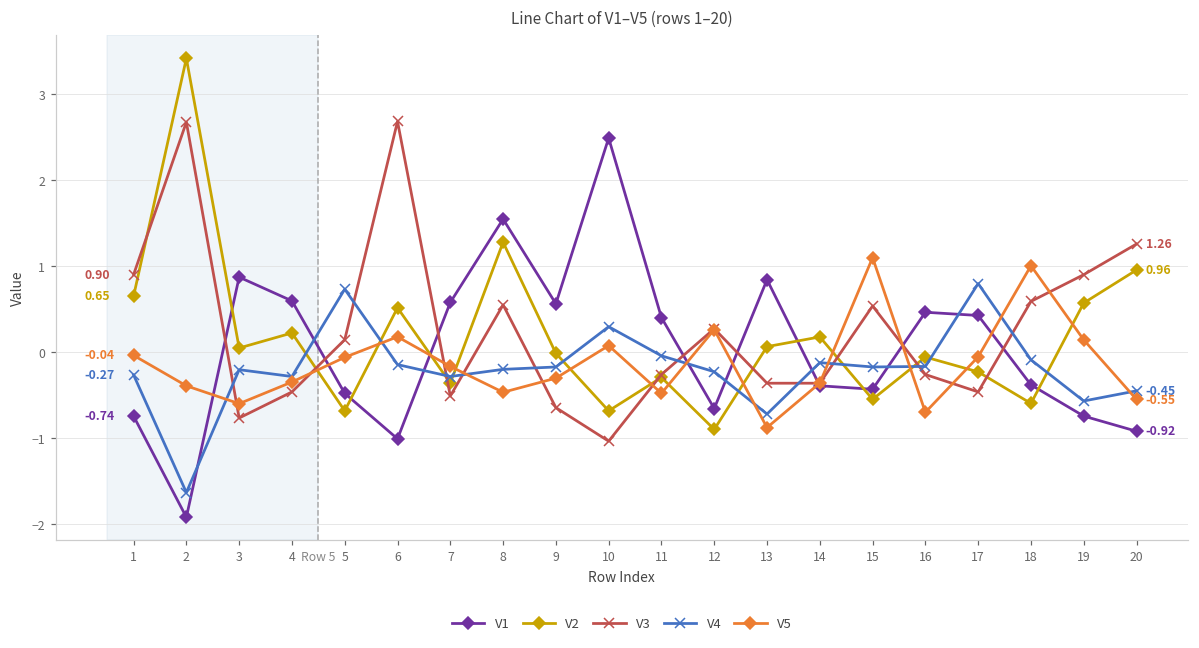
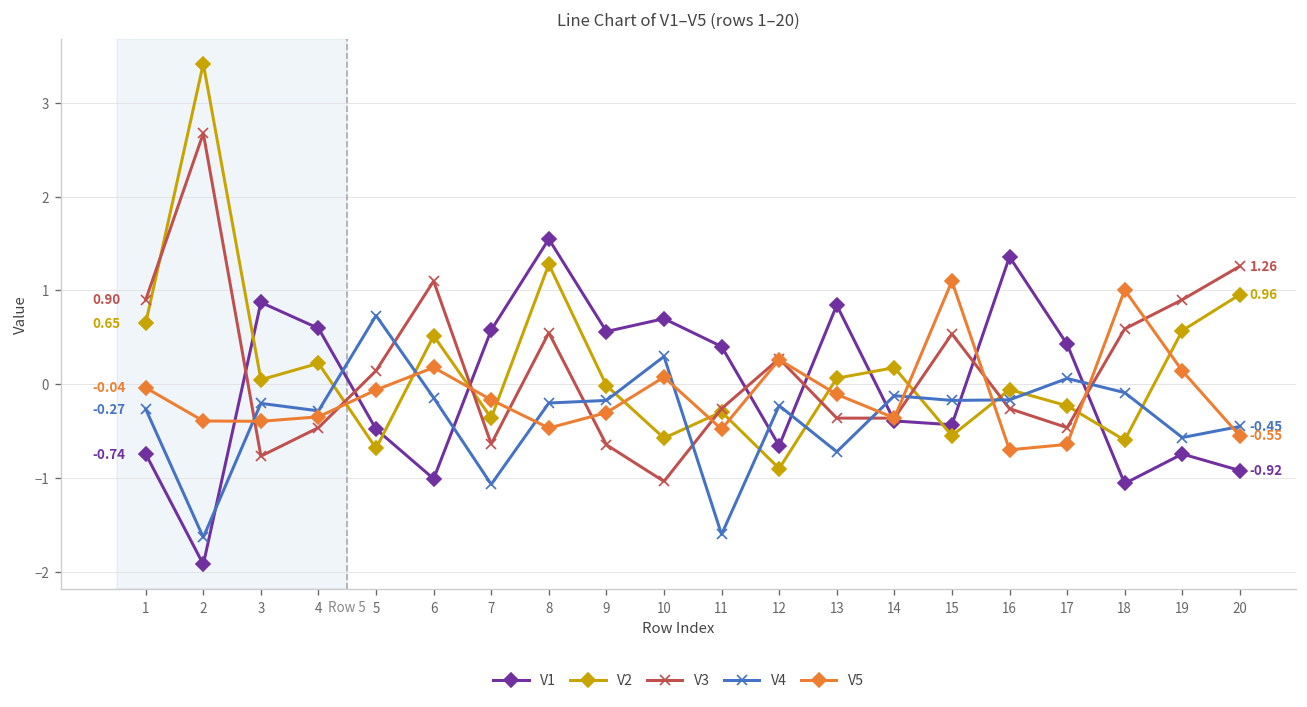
  {
    "V1": {
      "2": -1.9,
      "3": 0.9,
      "4": 0.6,
      "5": -0.5,
      "6": -1.0,
      "7": 0.6,
      "8": 1.5,
      "9": 0.6,
-     "10": 2.5,
+     "10": 0.7,
      "11": 0.4,
      "12": -0.7,
      "13": 0.8,
      "15": -0.4,
-     "16": 0.5,
+     "16": 1.4,
      "17": 0.4,
-     "18": -0.4,
+     "18": -1.1,
      "19": -0.7
    },
    "V2": {
      "2": 3.4,
      "3": 0.0,
      "4": 0.2,
      "5": -0.7,
      "6": 0.5,
      "7": -0.4,
      "8": 1.3,
      "9": 0.0,
-     "10": -0.7,
+     "10": -0.6,
      "11": -0.3,
      "12": -0.9,
      "13": 0.1,
      "14": 0.2,
      "15": -0.5,
      "16": -0.1,
      "17": -0.2,
      "18": -0.6,
      "19": 0.6
    },
    "V3": {
      "2": 2.7,
      "3": -0.8,
      "4": -0.5,
      "5": 0.1,
-     "6": 2.7,
-     "7": -0.5,
+     "6": 1.1,
+     "7": -0.6,
      "8": 0.5,
      "9": -0.6,
      "10": -1.0,
      "11": -0.3,
      "13": -0.4,
      "15": 0.5,
      "16": -0.3,
      "17": -0.5,
      "18": 0.6,
      "19": 0.9
    },
    "V4": {
      "2": -1.6,
      "3": -0.2,
      "4": -0.3,
      "5": 0.7,
      "6": -0.1,
-     "7": -0.3,
+     "7": -1.1,
      "8": -0.2,
      "9": -0.2,
      "10": 0.3,
-     "11": 0.0,
+     "11": -1.6,
      "12": -0.2,
      "13": -0.7,
      "14": -0.1,
      "15": -0.2,
      "16": -0.2,
-     "17": 0.8,
+     "17": 0.1,
      "18": -0.1,
      "19": -0.6
    },
    "V5": {
      "2": -0.4,
-     "3": -0.6,
+     "3": -0.4,
      "4": -0.3,
      "5": -0.1,
      "6": 0.2,
      "7": -0.2,
      "8": -0.5,
      "9": -0.3,
      "10": 0.1,
      "11": -0.5,
-     "13": -0.9,
+     "13": -0.1,
      "15": 1.1,
      "16": -0.7,
-     "17": -0.1,
+     "17": -0.6,
      "18": 1.0,
      "19": 0.1
    }
  }
